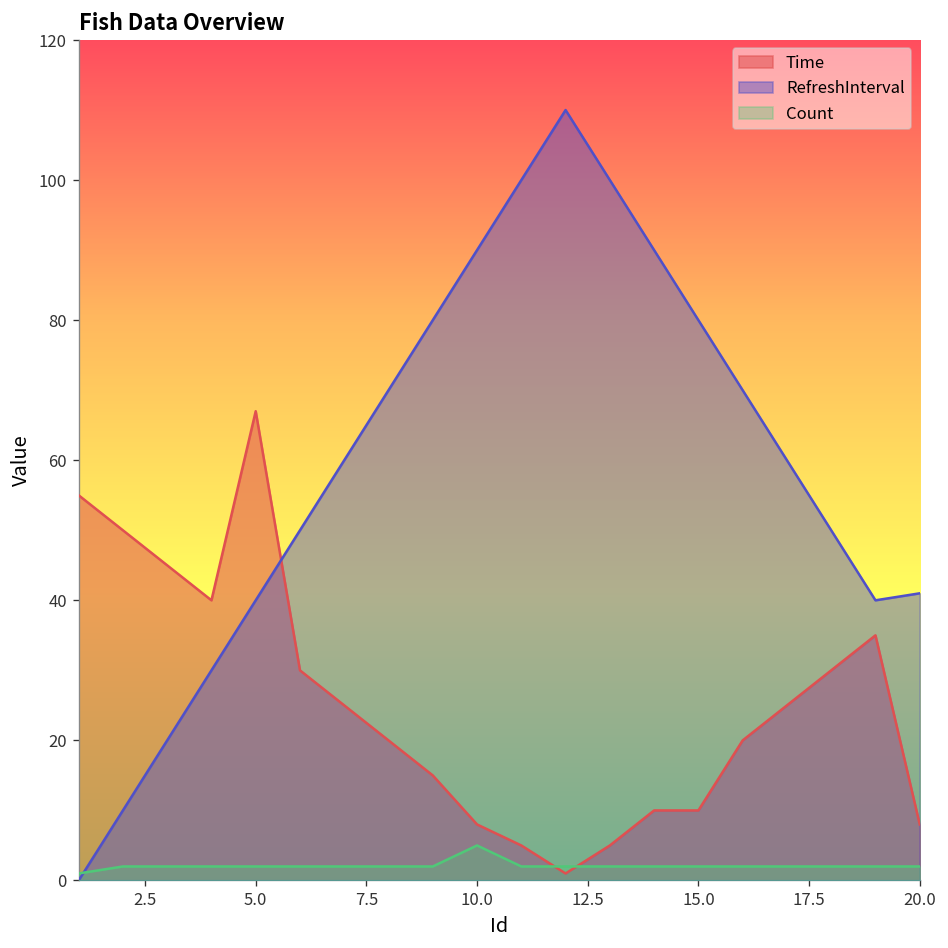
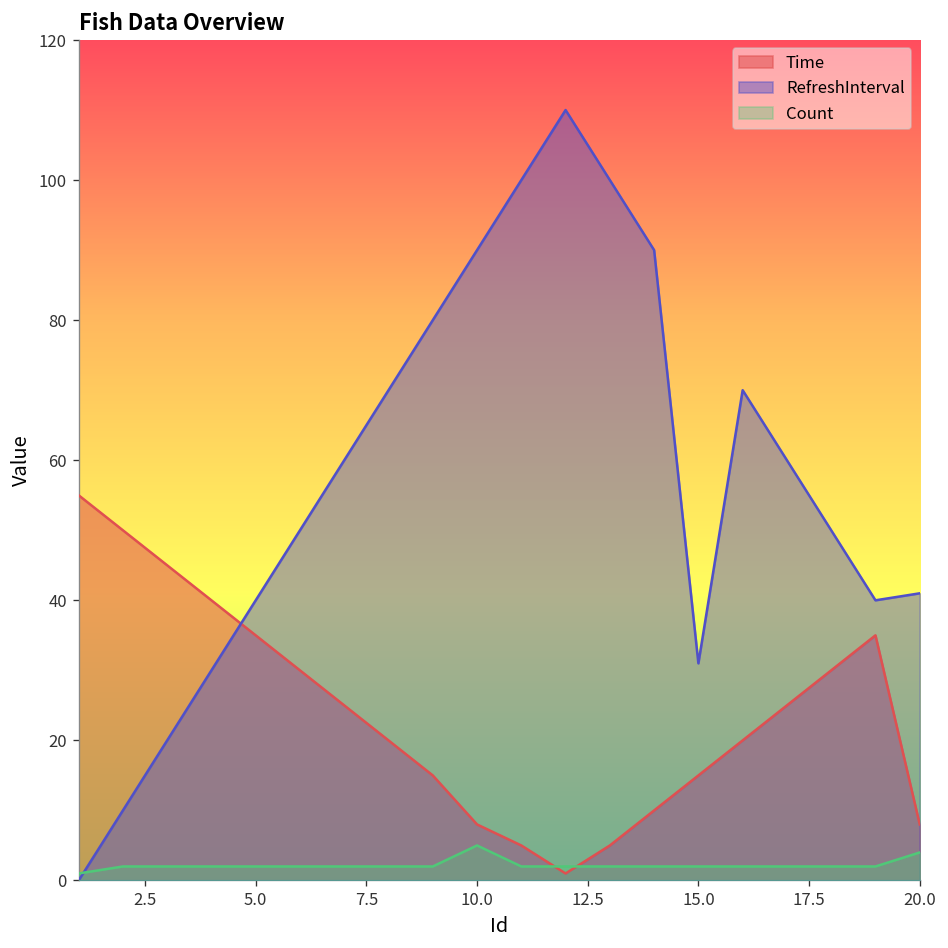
  {
    "Time": {
-     "5.0": 67,
+     "5.0": 35,
      "10.0": 8,
-     "15.0": 10,
+     "15.0": 15,
      "20.0": 8
    },
    "RefreshInterval": {
      "5.0": 40,
      "10.0": 90,
-     "15.0": 80,
+     "15.0": 31,
      "20.0": 41
    },
    "Count": {
      "5.0": 2,
      "10.0": 5,
      "15.0": 2,
-     "20.0": 2
+     "20.0": 4
    }
  }
